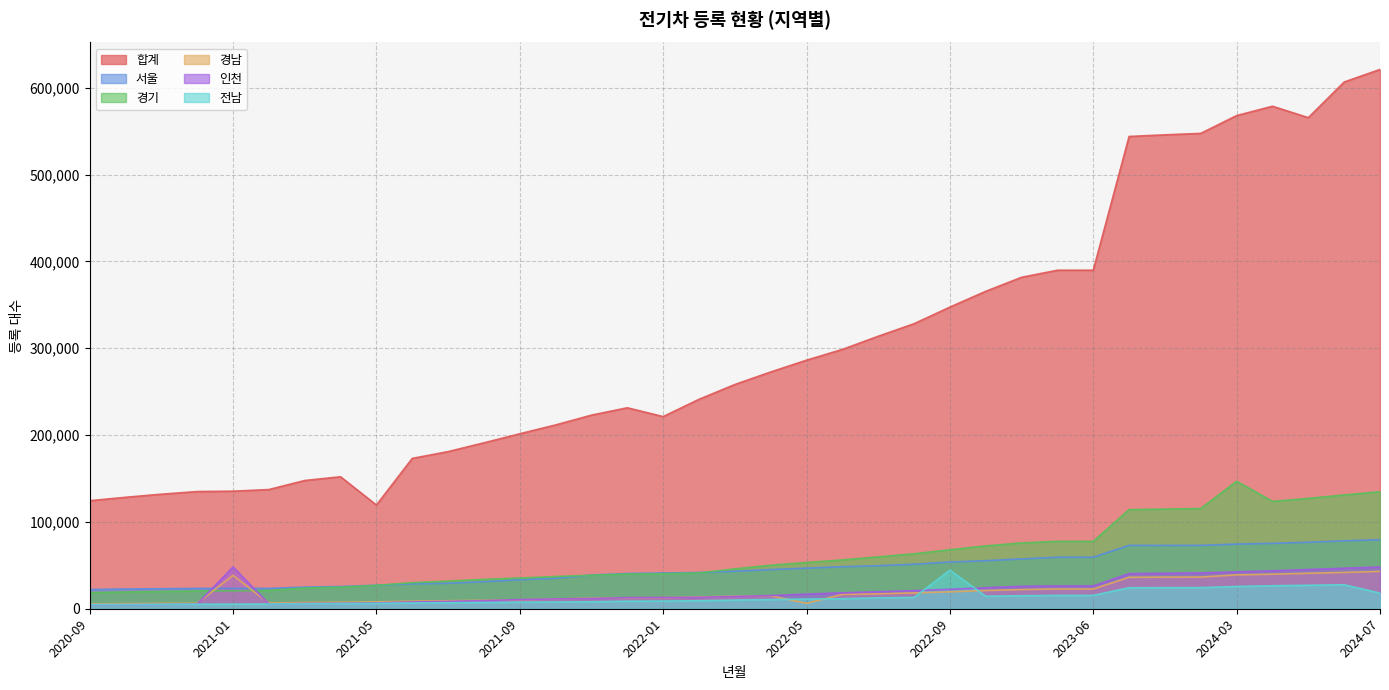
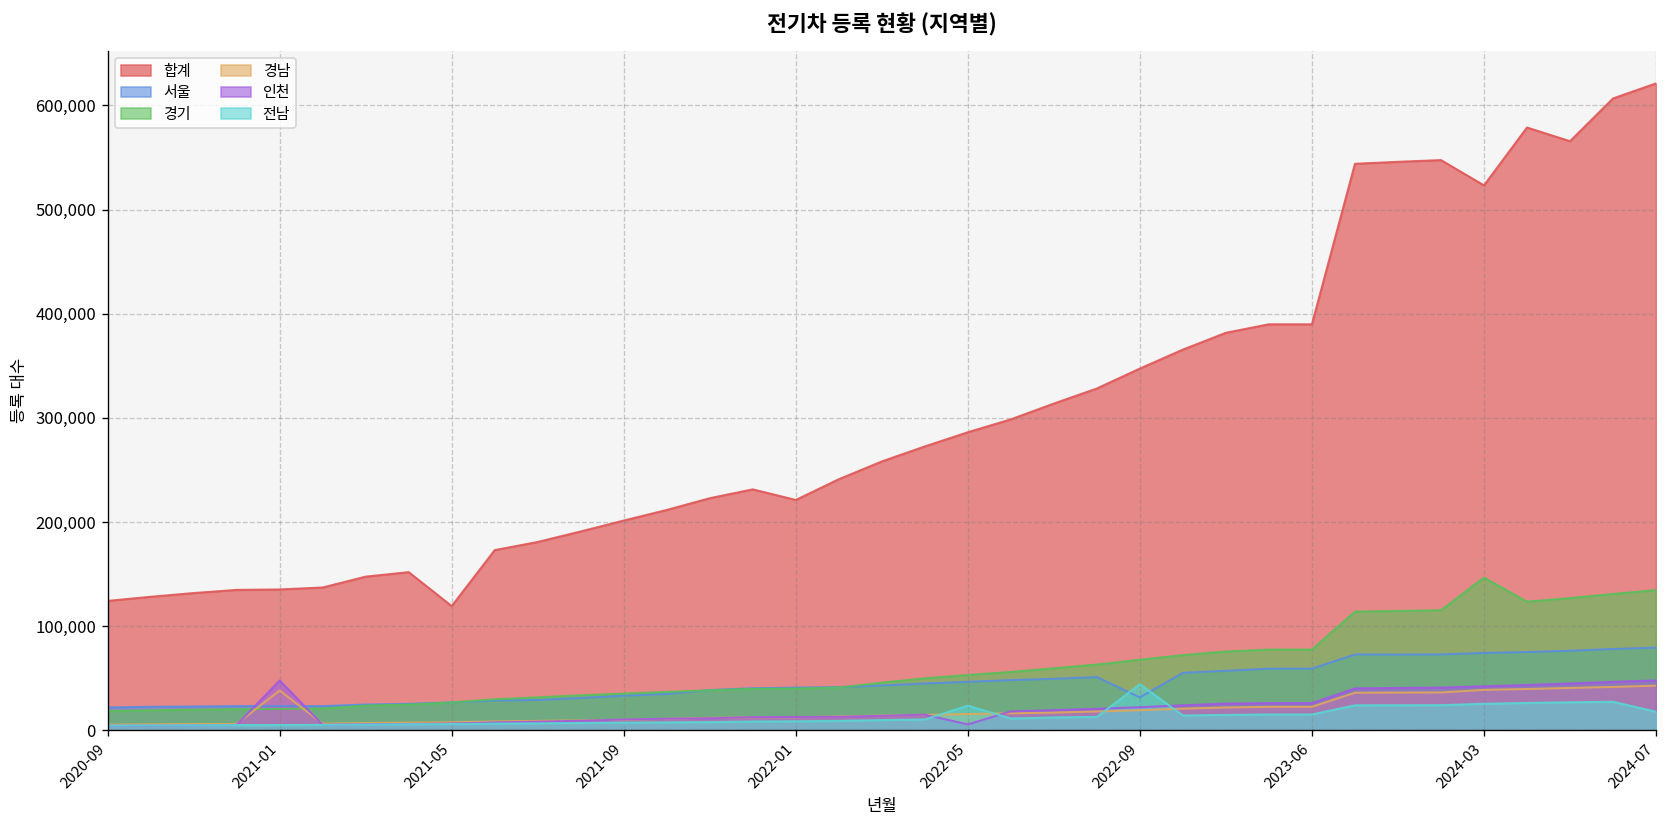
  {
    "합계": {
      "2020-09": "120,000",
      "2021-01": "140,000",
      "2021-05": "120,000",
      "2021-09": "200,000",
      "2022-01": "220,000",
      "2022-05": "290,000",
      "2022-09": "350,000",
      "2023-06": "390,000",
-     "2024-03": "570,000",
+     "2024-03": "520,000",
      "2024-07": "620,000"
    },
    "서울": {
      "2020-09": "20,000",
      "2022-05": "50,000",
-     "2022-09": "50,000",
+     "2022-09": "30,000",
      "2023-06": "60,000",
      "2024-03": "70,000",
      "2024-07": "80,000"
    },
    "경기": {
      "2020-09": "20,000",
      "2022-05": "50,000",
      "2022-09": "70,000",
      "2023-06": "80,000",
      "2024-03": "150,000",
      "2024-07": "130,000"
    },
    "경남": {
      "2021-01": "40,000",
-     "2022-05": "10,000",
+     "2022-05": "20,000",
      "2023-06": "20,000",
      "2024-03": "40,000",
      "2024-07": "40,000"
    },
    "인천": {
      "2021-01": "50,000",
-     "2022-05": "20,000",
+     "2022-05": "10,000",
      "2023-06": "30,000",
      "2024-03": "40,000",
      "2024-07": "50,000"
    },
    "전남": {
      "2021-01": "10,000",
      "2022-01": "10,000",
-     "2022-05": "10,000",
+     "2022-05": "20,000",
      "2022-09": "40,000",
      "2023-06": "20,000",
      "2024-03": "30,000",
      "2024-07": "20,000"
    }
  }
